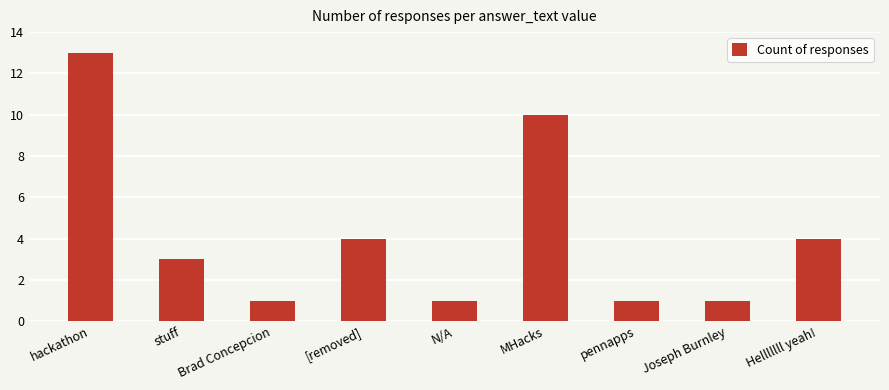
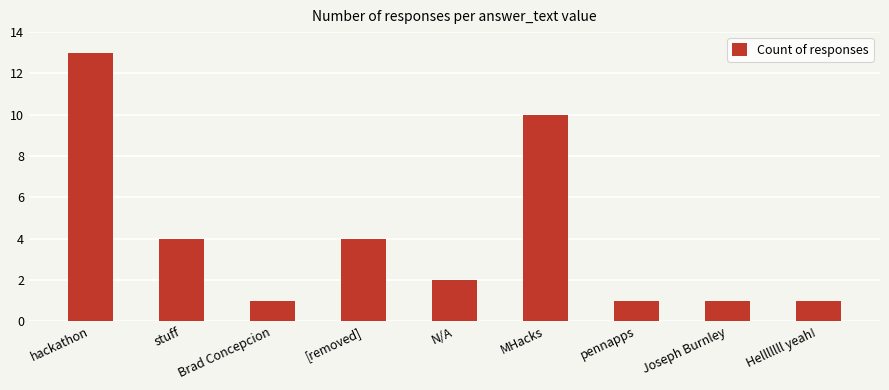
  {
    "hackathon": 13,
-   "stuff": 3,
+   "stuff": 4,
    "Brad Concepcion": 1,
    "[removed]": 4,
-   "N/A": 1,
+   "N/A": 2,
    "MHacks": 10,
    "pennapps": 1,
    "Joseph Burnley": 1,
-   "Helllllll yeah!": 4
+   "Helllllll yeah!": 1
  }
